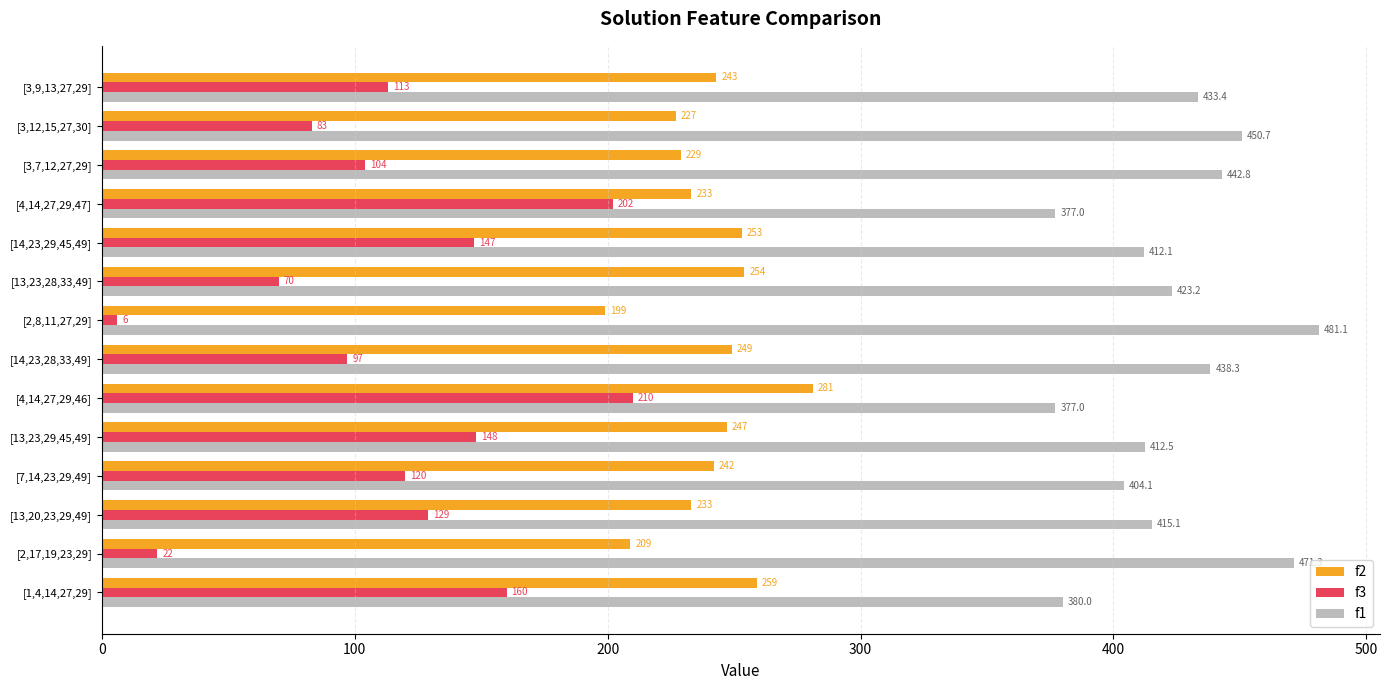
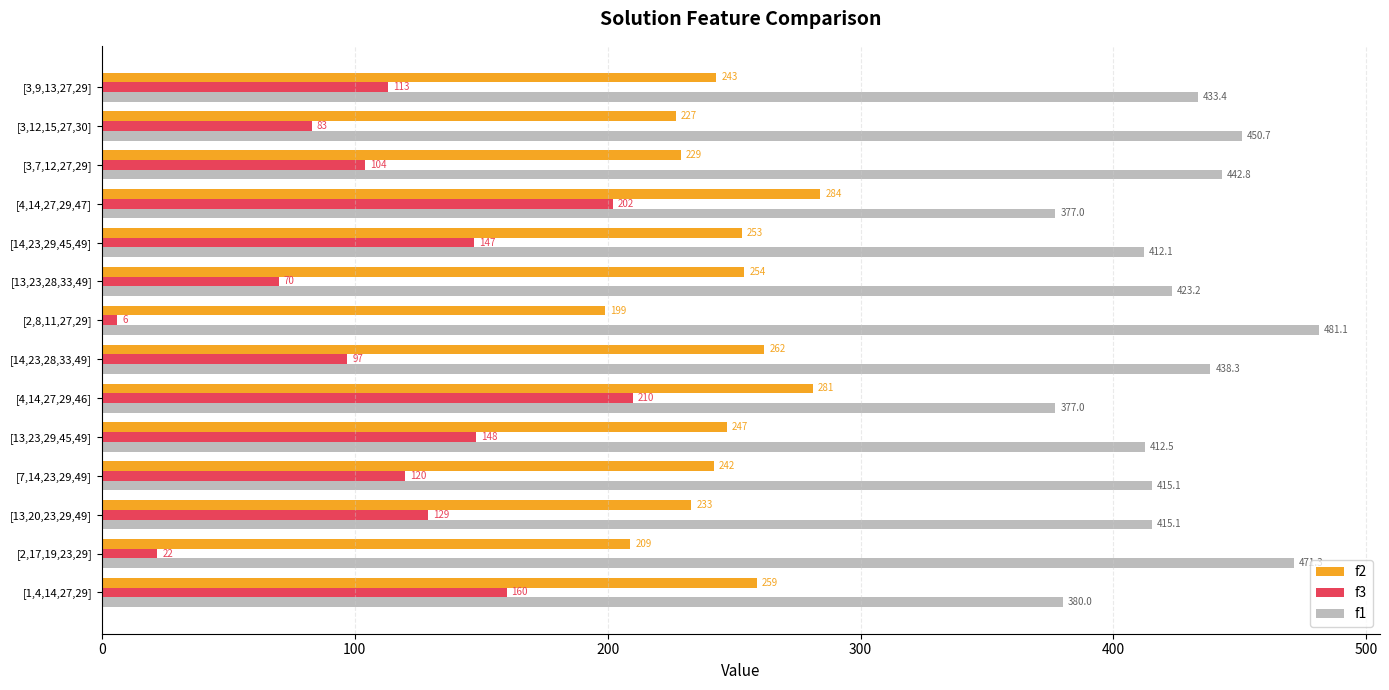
  {
    "f2": {
      "[3,9,13,27,29]": 243,
      "[3,12,15,27,30]": 227,
      "[3,7,12,27,29]": 229,
-     "[4,14,27,29,47]": 233,
+     "[4,14,27,29,47]": 284,
      "[14,23,29,45,49]": 253,
      "[13,23,28,33,49]": 254,
      "[2,8,11,27,29]": 199,
-     "[14,23,28,33,49]": 249,
+     "[14,23,28,33,49]": 262,
      "[4,14,27,29,46]": 281,
      "[13,23,29,45,49]": 247,
      "[7,14,23,29,49]": 242,
      "[13,20,23,29,49]": 233,
      "[2,17,19,23,29]": 209,
      "[1,4,14,27,29]": 259
    },
    "f3": {
      "[3,9,13,27,29]": 113,
      "[3,12,15,27,30]": 83,
      "[3,7,12,27,29]": 104,
      "[4,14,27,29,47]": 202,
      "[14,23,29,45,49]": 147,
      "[13,23,28,33,49]": 70,
      "[2,8,11,27,29]": 6,
      "[14,23,28,33,49]": 97,
      "[4,14,27,29,46]": 210,
      "[13,23,29,45,49]": 148,
      "[7,14,23,29,49]": 120,
      "[13,20,23,29,49]": 129,
      "[2,17,19,23,29]": 22,
      "[1,4,14,27,29]": 160
    },
    "f1": {
      "[3,9,13,27,29]": 433.4,
      "[3,12,15,27,30]": 450.7,
      "[3,7,12,27,29]": 442.8,
      "[4,14,27,29,47]": 377.0,
      "[14,23,29,45,49]": 412.1,
      "[13,23,28,33,49]": 423.2,
      "[2,8,11,27,29]": 481.1,
      "[14,23,28,33,49]": 438.3,
      "[4,14,27,29,46]": 377.0,
      "[13,23,29,45,49]": 412.5,
-     "[7,14,23,29,49]": 404.1,
+     "[7,14,23,29,49]": 415.1,
      "[13,20,23,29,49]": 415.1,
      "[1,4,14,27,29]": 380.0
    }
  }
